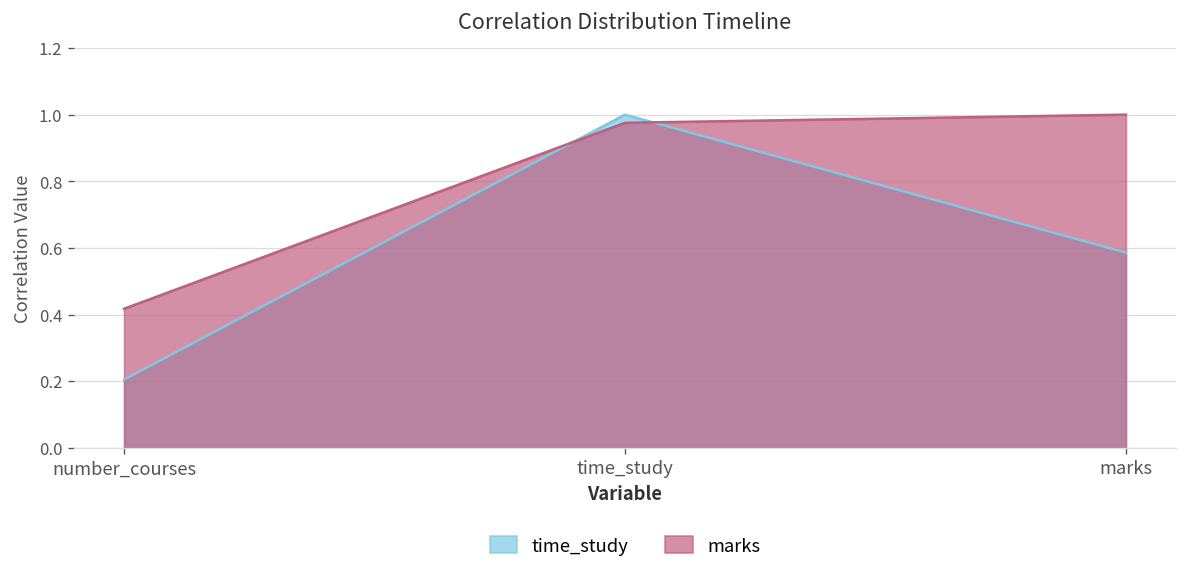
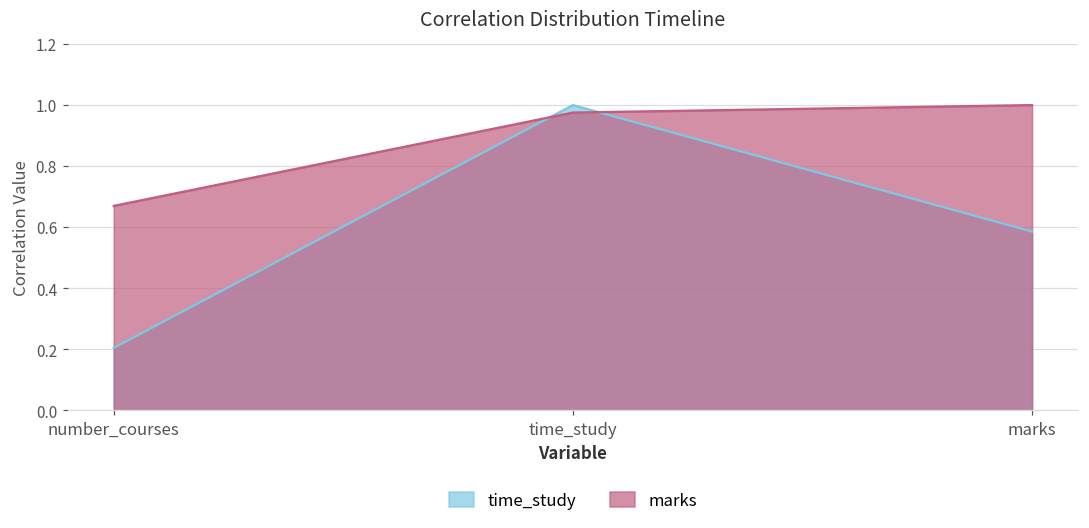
  {
    "time_study": {
      "number_courses": 0.20,
      "time_study": 1.00,
      "marks": 0.59
    },
    "marks": {
-     "number_courses": 0.42,
+     "number_courses": 0.67,
      "time_study": 0.98,
      "marks": 1.00
    }
  }
